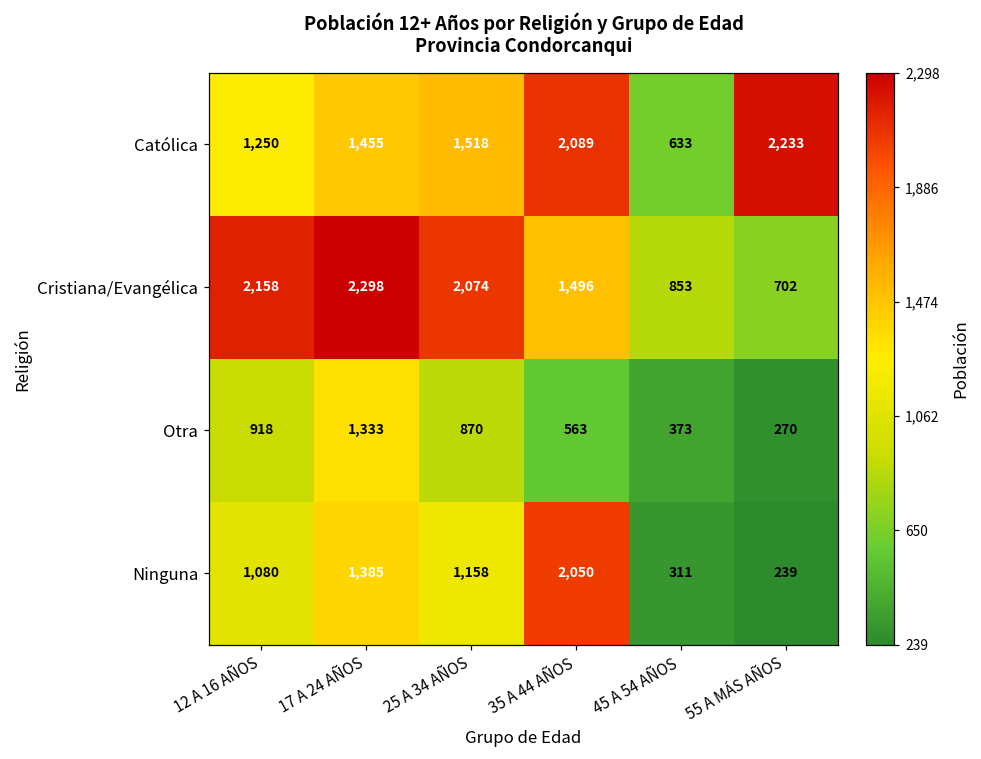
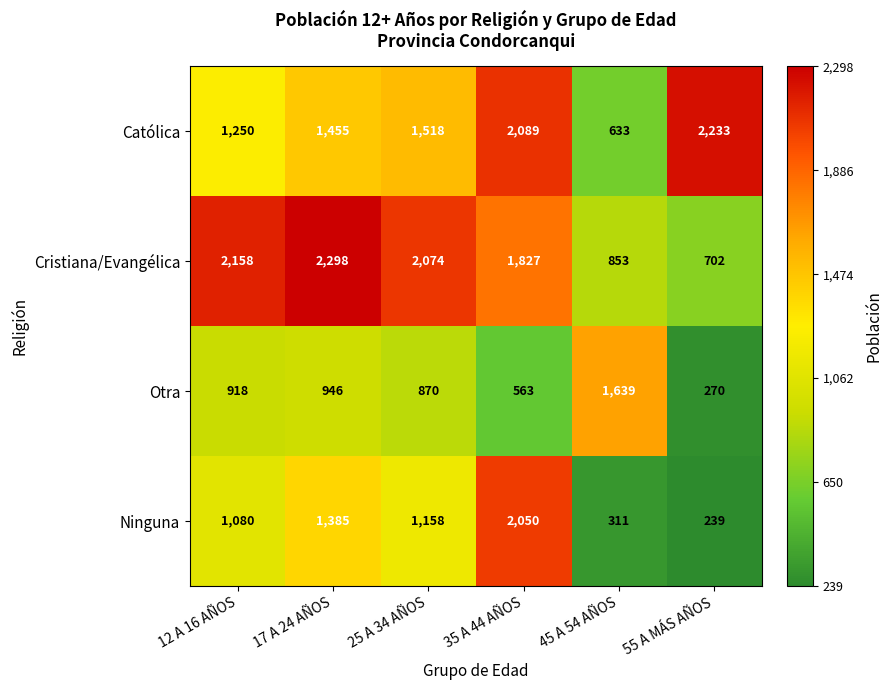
  {
    "Católica": {
      "12 A 16 AÑOS": "1,250",
      "17 A 24 AÑOS": "1,455",
      "25 A 34 AÑOS": "1,518",
      "35 A 44 AÑOS": "2,089",
      "45 A 54 AÑOS": "633",
      "55 A MÁS AÑOS": "2,233"
    },
    "Cristiana/Evangélica": {
      "12 A 16 AÑOS": "2,158",
      "17 A 24 AÑOS": "2,298",
      "25 A 34 AÑOS": "2,074",
-     "35 A 44 AÑOS": "1,496",
+     "35 A 44 AÑOS": "1,827",
      "45 A 54 AÑOS": "853",
      "55 A MÁS AÑOS": "702"
    },
    "Otra": {
      "12 A 16 AÑOS": "918",
-     "17 A 24 AÑOS": "1,333",
+     "17 A 24 AÑOS": "946",
      "25 A 34 AÑOS": "870",
      "35 A 44 AÑOS": "563",
-     "45 A 54 AÑOS": "373",
+     "45 A 54 AÑOS": "1,639",
      "55 A MÁS AÑOS": "270"
    },
    "Ninguna": {
      "12 A 16 AÑOS": "1,080",
      "17 A 24 AÑOS": "1,385",
      "25 A 34 AÑOS": "1,158",
      "35 A 44 AÑOS": "2,050",
      "45 A 54 AÑOS": "311",
      "55 A MÁS AÑOS": "239"
    }
  }
